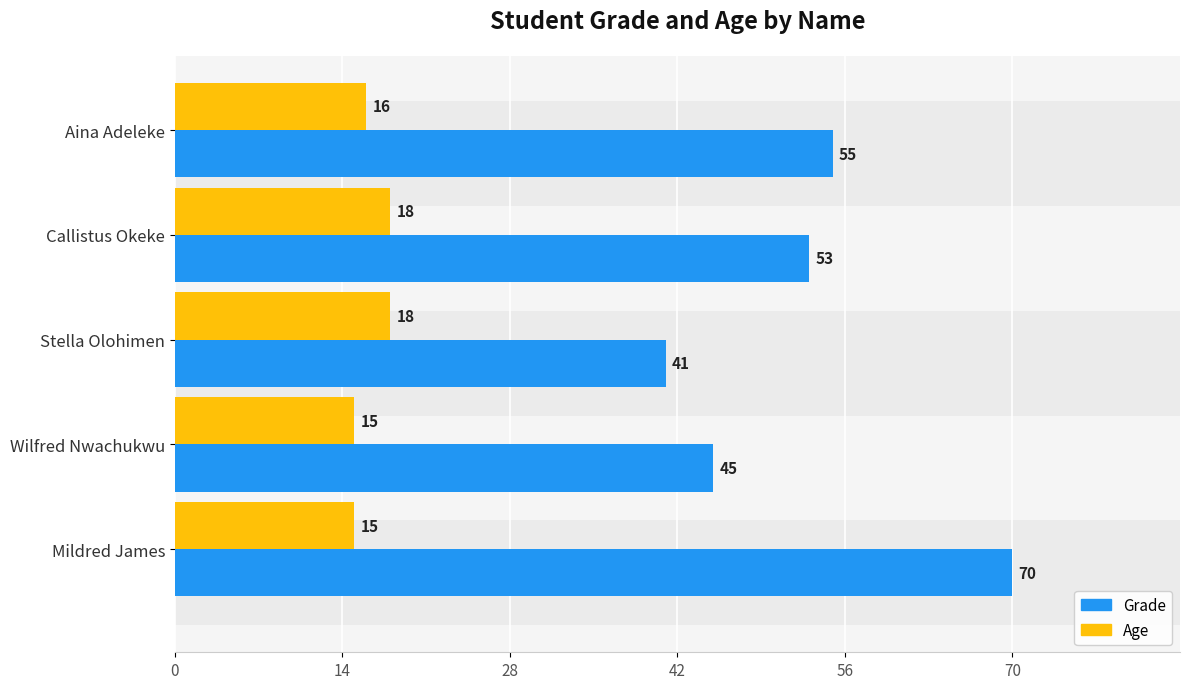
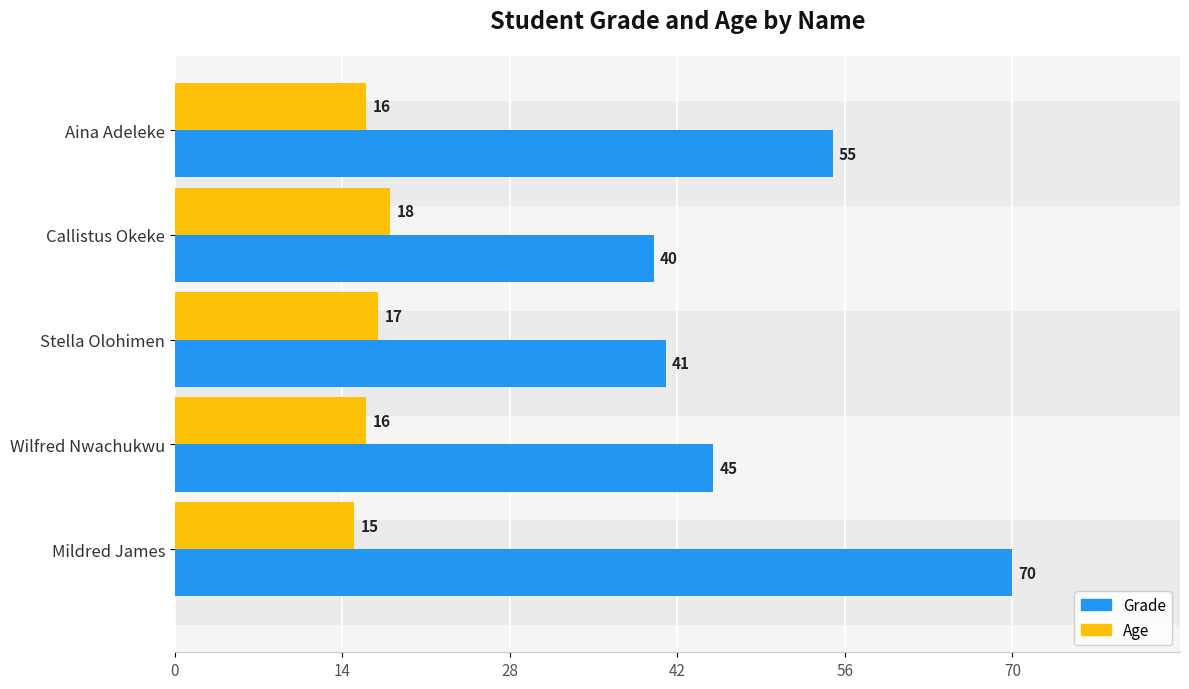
  {
    "Grade": {
-     "Callistus Okeke": 53
+     "Callistus Okeke": 40
    },
    "Age": {
-     "Stella Olohimen": 18,
-     "Wilfred Nwachukwu": 15
+     "Stella Olohimen": 17,
+     "Wilfred Nwachukwu": 16
    }
  }
